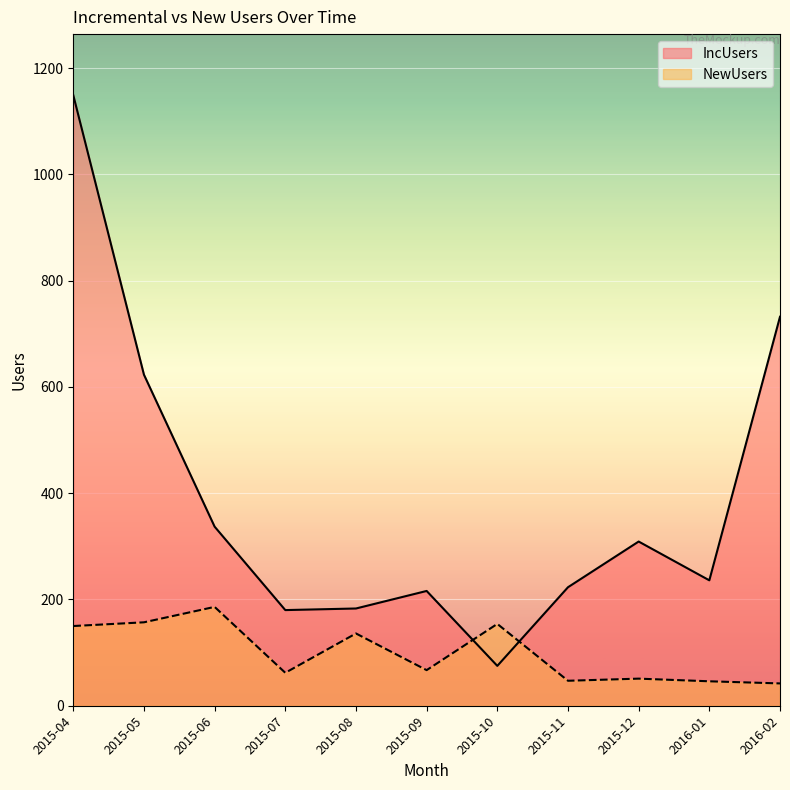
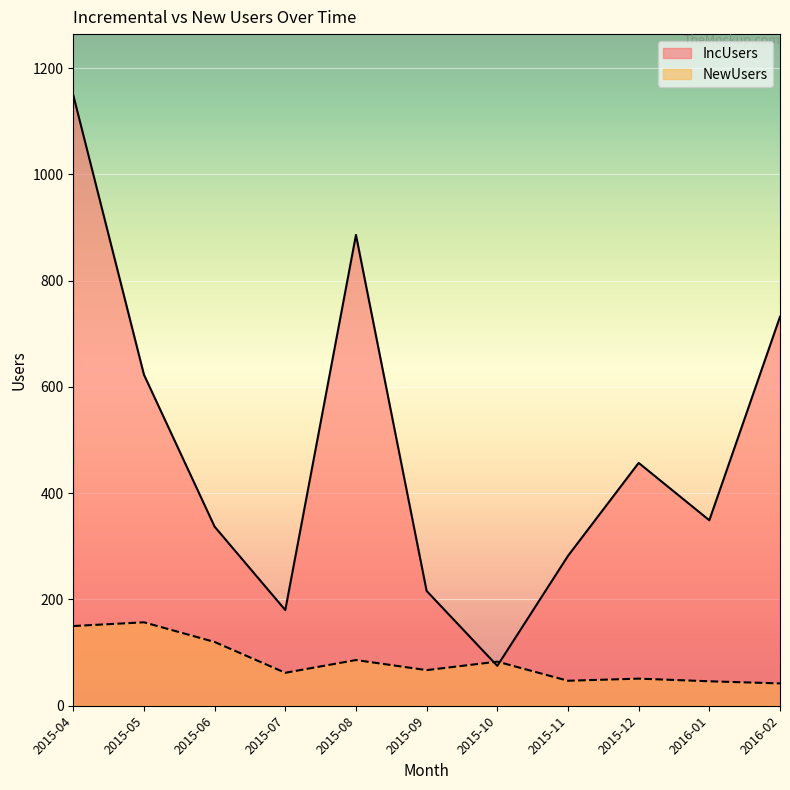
  {
    "IncUsers": {
      "2015-04": 1150,
      "2015-05": 620,
      "2015-06": 340,
      "2015-07": 180,
-     "2015-08": 180,
+     "2015-08": 890,
      "2015-09": 220,
      "2015-10": 80,
-     "2015-11": 220,
-     "2015-12": 310,
-     "2016-01": 240,
+     "2015-11": 280,
+     "2015-12": 460,
+     "2016-01": 350,
      "2016-02": 730
    },
    "NewUsers": {
      "2015-04": 150,
      "2015-05": 160,
-     "2015-06": 190,
+     "2015-06": 120,
      "2015-07": 60,
-     "2015-08": 140,
+     "2015-08": 90,
      "2015-09": 70,
-     "2015-10": 150,
+     "2015-10": 80,
      "2015-11": 50,
      "2015-12": 50,
      "2016-01": 50,
      "2016-02": 40
    }
  }
